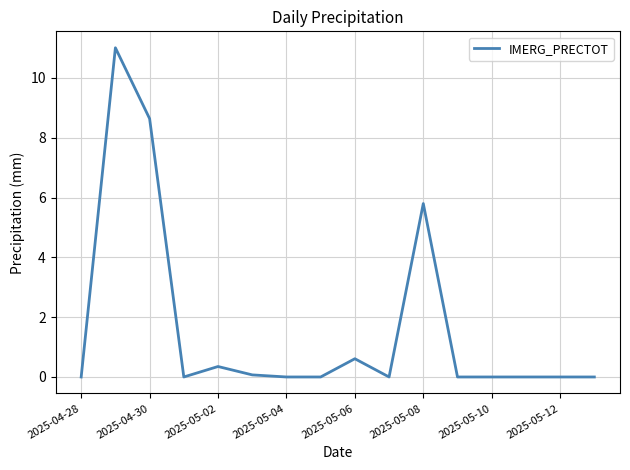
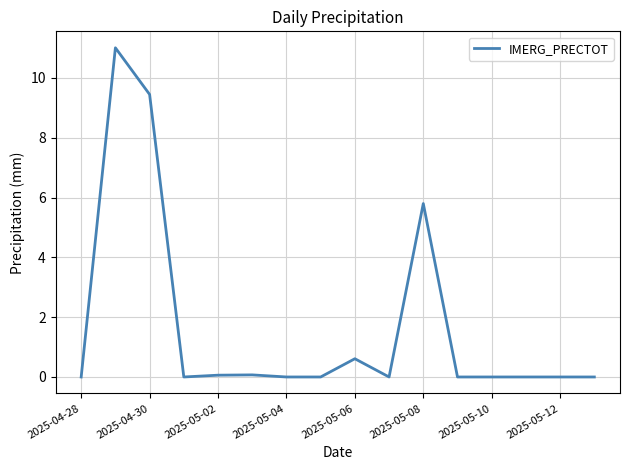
  {
    "2025-04-28": 0.0,
-   "2025-04-30": 8.6,
-   "2025-05-02": 0.4,
+   "2025-04-30": 9.5,
+   "2025-05-02": 0.1,
    "2025-05-04": 0.0,
    "2025-05-06": 0.6,
    "2025-05-08": 5.8,
    "2025-05-10": 0.0,
    "2025-05-12": 0.0
  }
